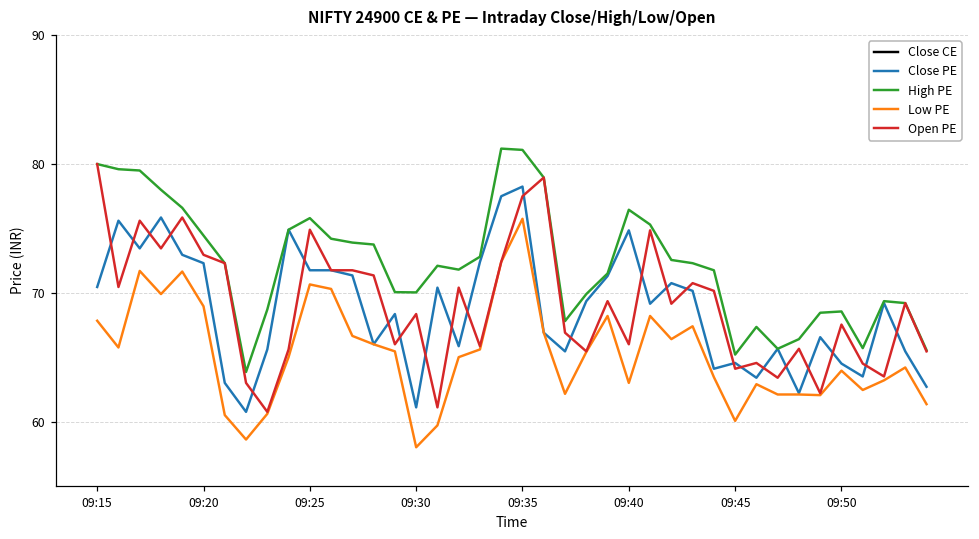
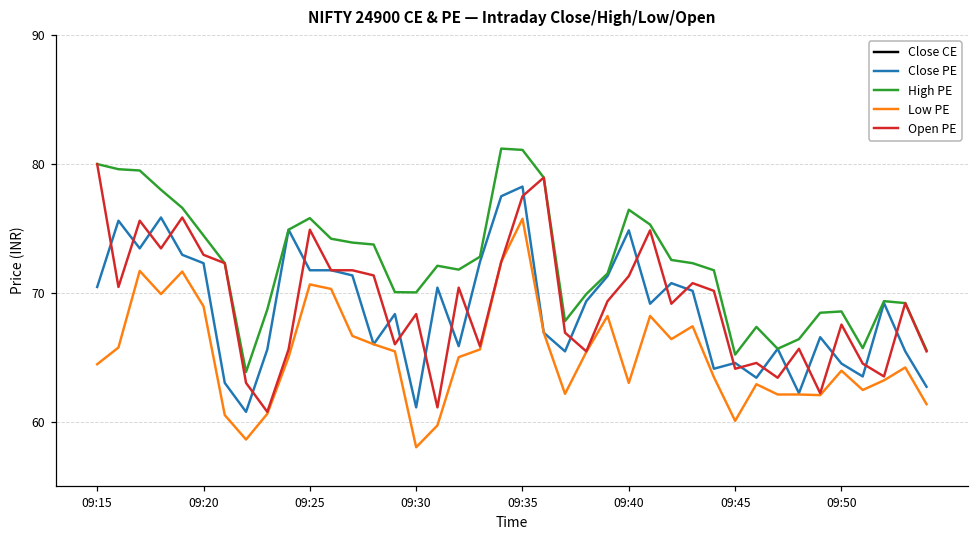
  {
    "Close PE": {
      "09:15": 70.5,
      "09:20": 72.3,
      "09:25": 71.8,
      "09:30": 61.1,
      "09:35": 78.3,
      "09:40": 74.9,
      "09:45": 64.6,
      "09:50": 64.5
    },
    "High PE": {
      "09:20": 74.5,
      "09:25": 75.8,
      "09:30": 70.0,
      "09:35": 81.1,
      "09:40": 76.5,
      "09:45": 65.2,
      "09:50": 68.6
    },
    "Low PE": {
-     "09:15": 67.8,
+     "09:15": 64.5,
      "09:20": 69.0,
      "09:25": 70.7,
      "09:30": 58.0,
      "09:35": 75.8,
      "09:40": 63.0,
      "09:45": 60.1,
      "09:50": 64.0
    },
    "Open PE": {
      "09:20": 73.0,
      "09:25": 74.9,
      "09:30": 68.4,
      "09:35": 77.5,
-     "09:40": 66.0,
+     "09:40": 71.3,
      "09:45": 64.1,
      "09:50": 67.5
    }
  }
